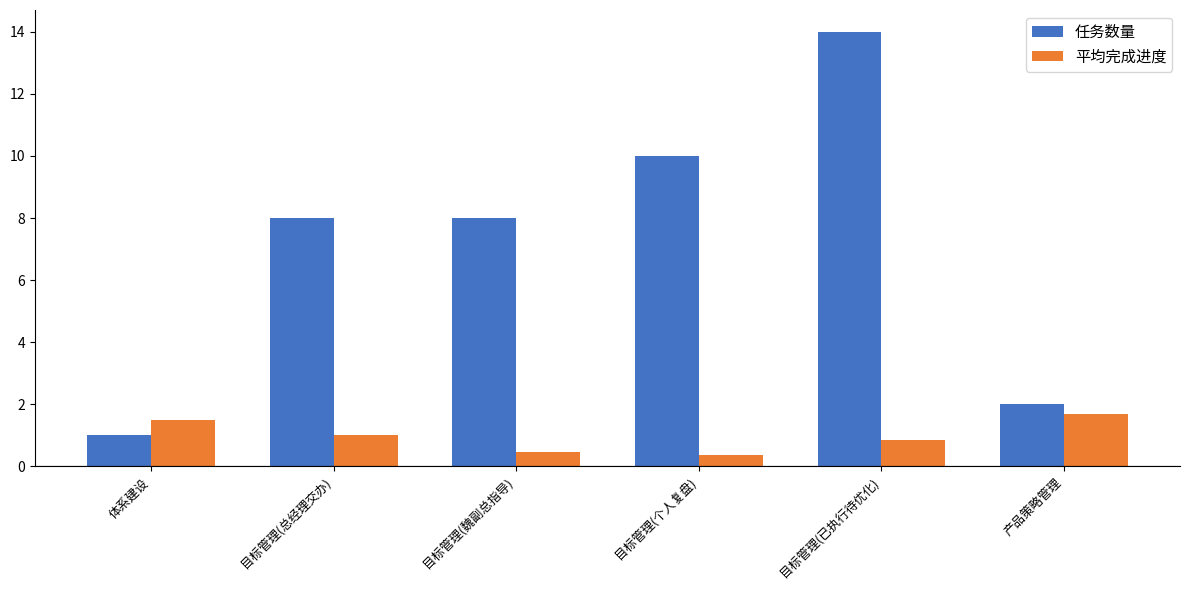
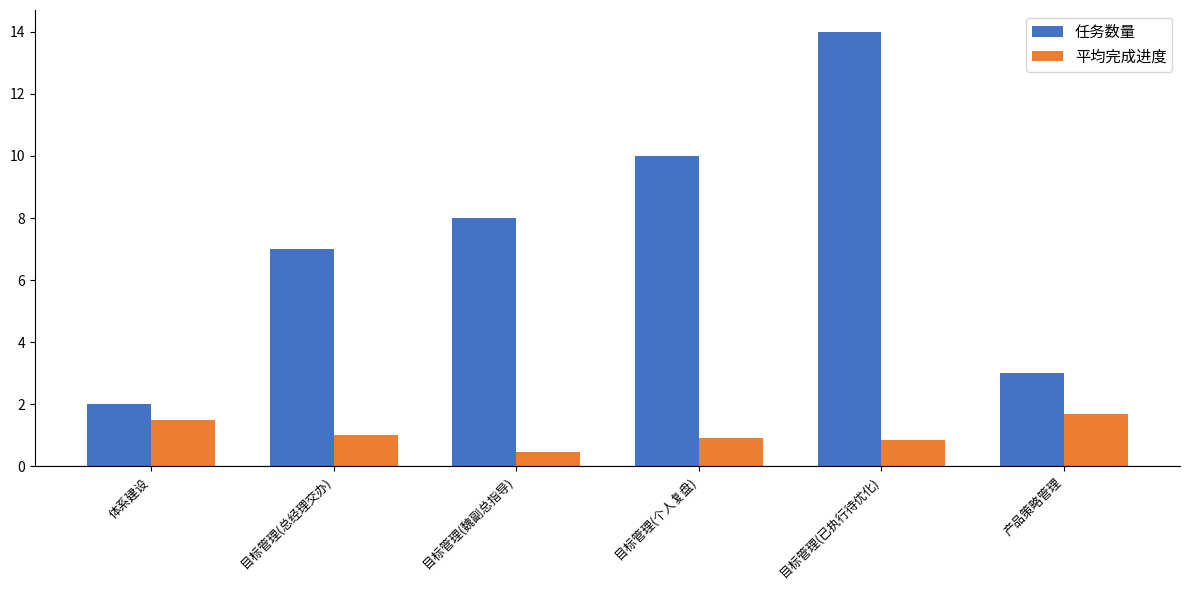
  {
    "任务数量": {
-     "体系建设": 1,
-     "目标管理(总经理交办)": 8,
+     "体系建设": 2,
+     "目标管理(总经理交办)": 7,
      "目标管理(魏副总指导)": 8,
      "目标管理(个人复盘)": 10,
      "目标管理(已执行待优化)": 14,
-     "产品策略管理": 2
+     "产品策略管理": 3
    },
    "平均完成进度": {
      "体系建设": 1.5,
      "目标管理(总经理交办)": 1.0,
      "目标管理(魏副总指导)": 0.5,
-     "目标管理(个人复盘)": 0.4,
+     "目标管理(个人复盘)": 0.9,
      "目标管理(已执行待优化)": 0.9,
      "产品策略管理": 1.7
    }
  }
